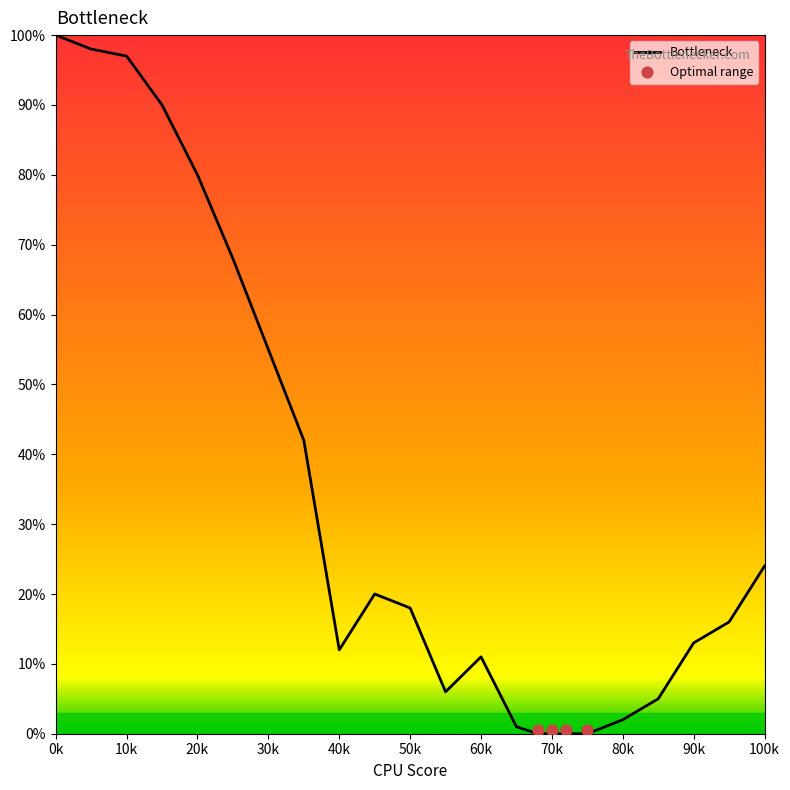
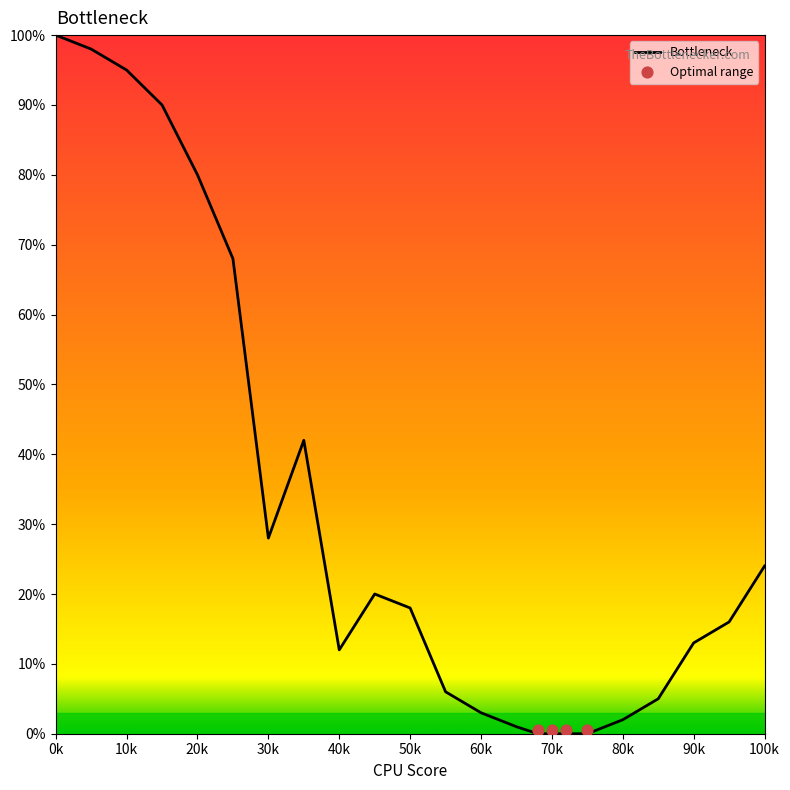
  {
    "Bottleneck": {
      "0k": "100%",
-     "10k": "97%",
+     "10k": "95%",
      "20k": "80%",
-     "30k": "55%",
+     "30k": "28%",
      "40k": "12%",
      "50k": "18%",
-     "60k": "11%",
+     "60k": "3%",
      "70k": "0%",
      "80k": "2%",
      "90k": "13%",
      "100k": "24%"
    }
  }
